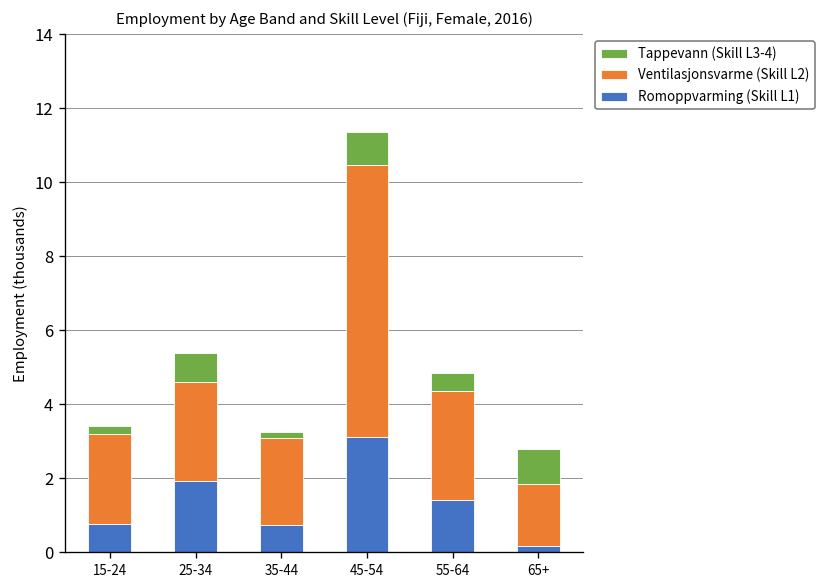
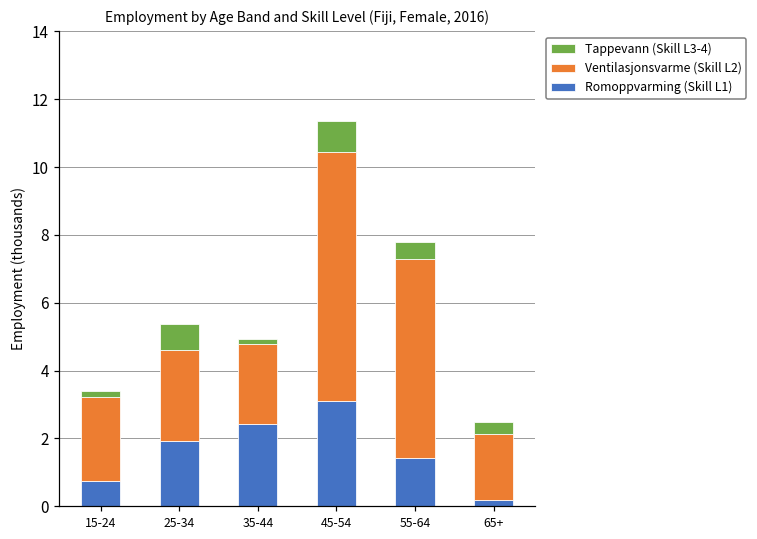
  {
    "Romoppvarming (Skill L1)": {
      "15-24": 0.8,
      "25-34": 1.9,
-     "35-44": 0.7,
+     "35-44": 2.4,
      "45-54": 3.1,
      "55-64": 1.4,
      "65+": 0.2
    },
    "Ventilasjonsvarme (Skill L2)": {
      "15-24": 2.5,
      "25-34": 2.7,
      "35-44": 2.4,
      "45-54": 7.3,
-     "55-64": 2.9,
-     "65+": 1.7
+     "55-64": 5.9,
+     "65+": 1.9
    },
    "Tappevann (Skill L3-4)": {
      "15-24": 0.2,
      "25-34": 0.8,
      "35-44": 0.1,
      "45-54": 0.9,
      "55-64": 0.5,
-     "65+": 0.9
+     "65+": 0.4
    }
  }
